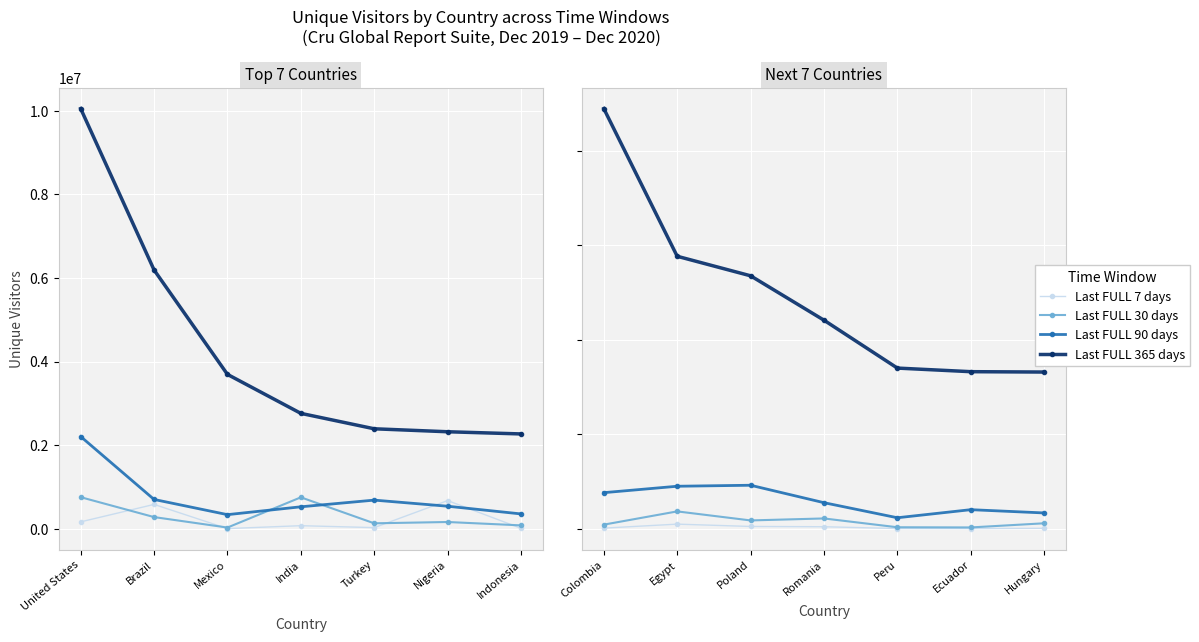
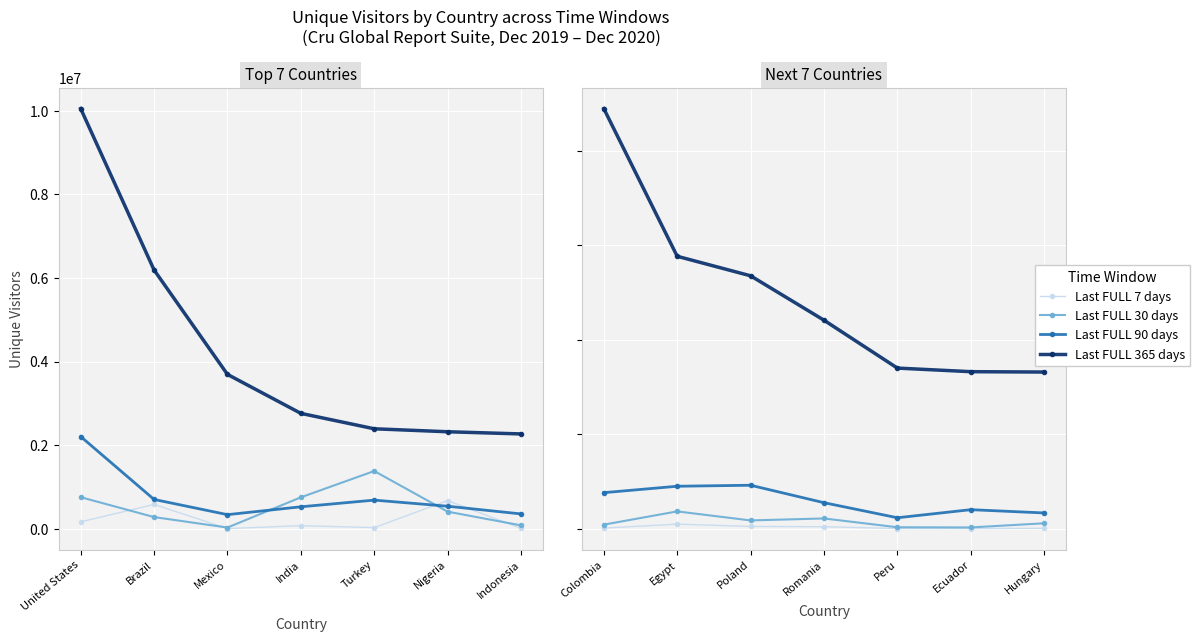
  {
    "Top 7 Countries": {
      "Last FULL 7 days": {
        "United States": 200000,
        "Brazil": 600000,
        "India": 100000,
        "Turkey": 0,
        "Nigeria": 700000,
        "Indonesia": 0
      },
      "Last FULL 30 days": {
        "United States": 800000,
        "Brazil": 300000,
        "India": 800000,
-       "Turkey": 100000,
-       "Nigeria": 200000,
+       "Turkey": 1400000,
+       "Nigeria": 400000,
        "Indonesia": 100000
      },
      "Last FULL 90 days": {
        "United States": 2200000,
        "Brazil": 700000,
        "Mexico": 300000,
        "India": 500000,
        "Turkey": 700000,
        "Nigeria": 500000,
        "Indonesia": 400000
      },
      "Last FULL 365 days": {
        "United States": 10100000,
        "Brazil": 6200000,
        "Mexico": 3700000,
        "India": 2800000,
        "Turkey": 2400000,
        "Nigeria": 2300000,
        "Indonesia": 2300000
      }
    }
  }
